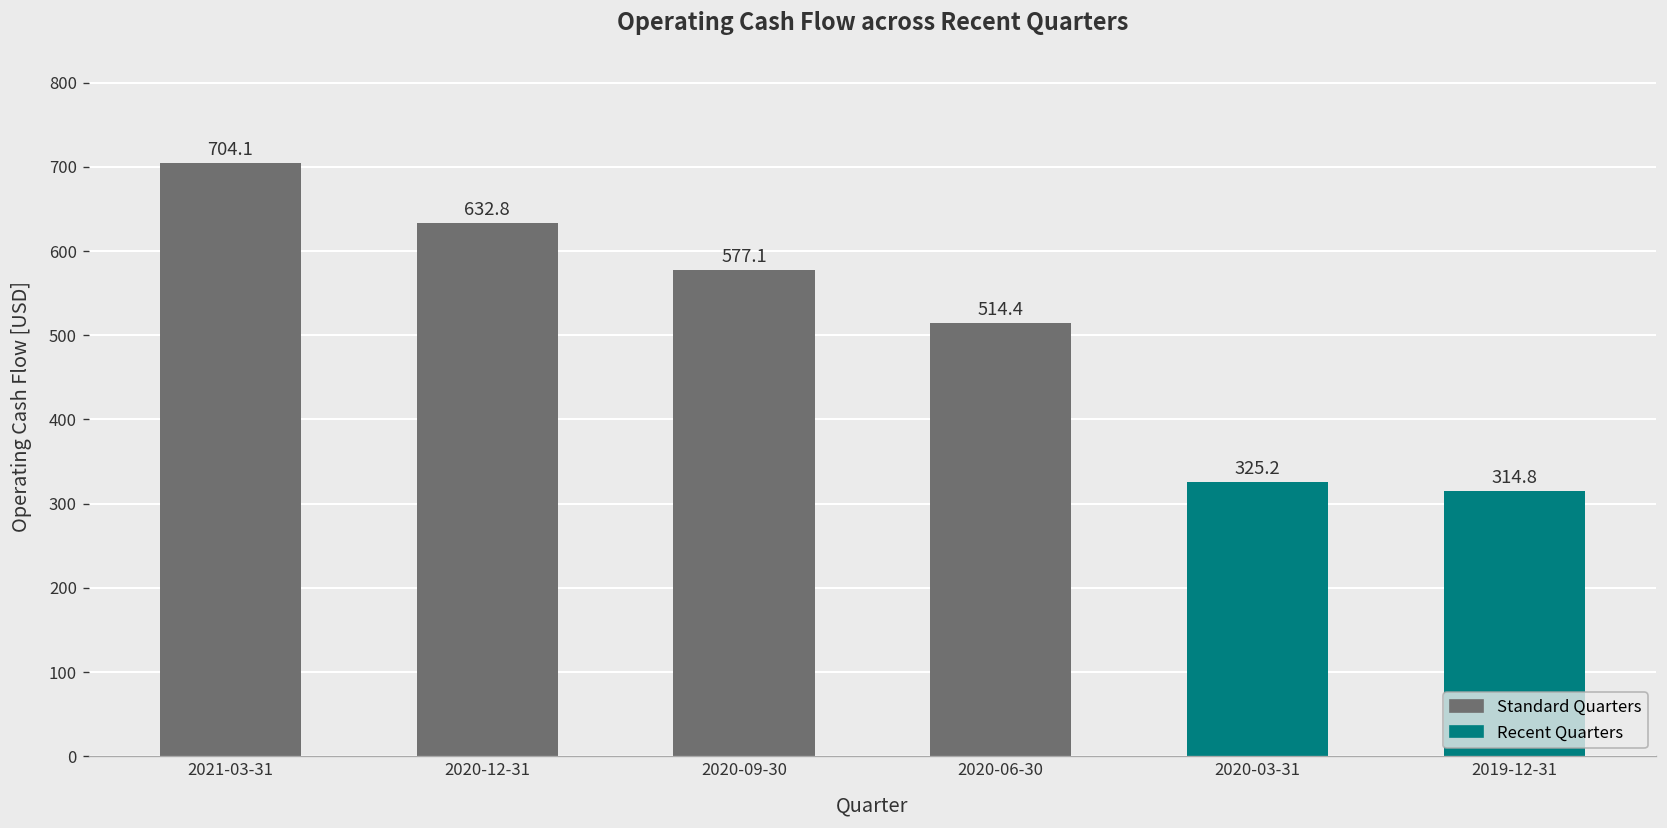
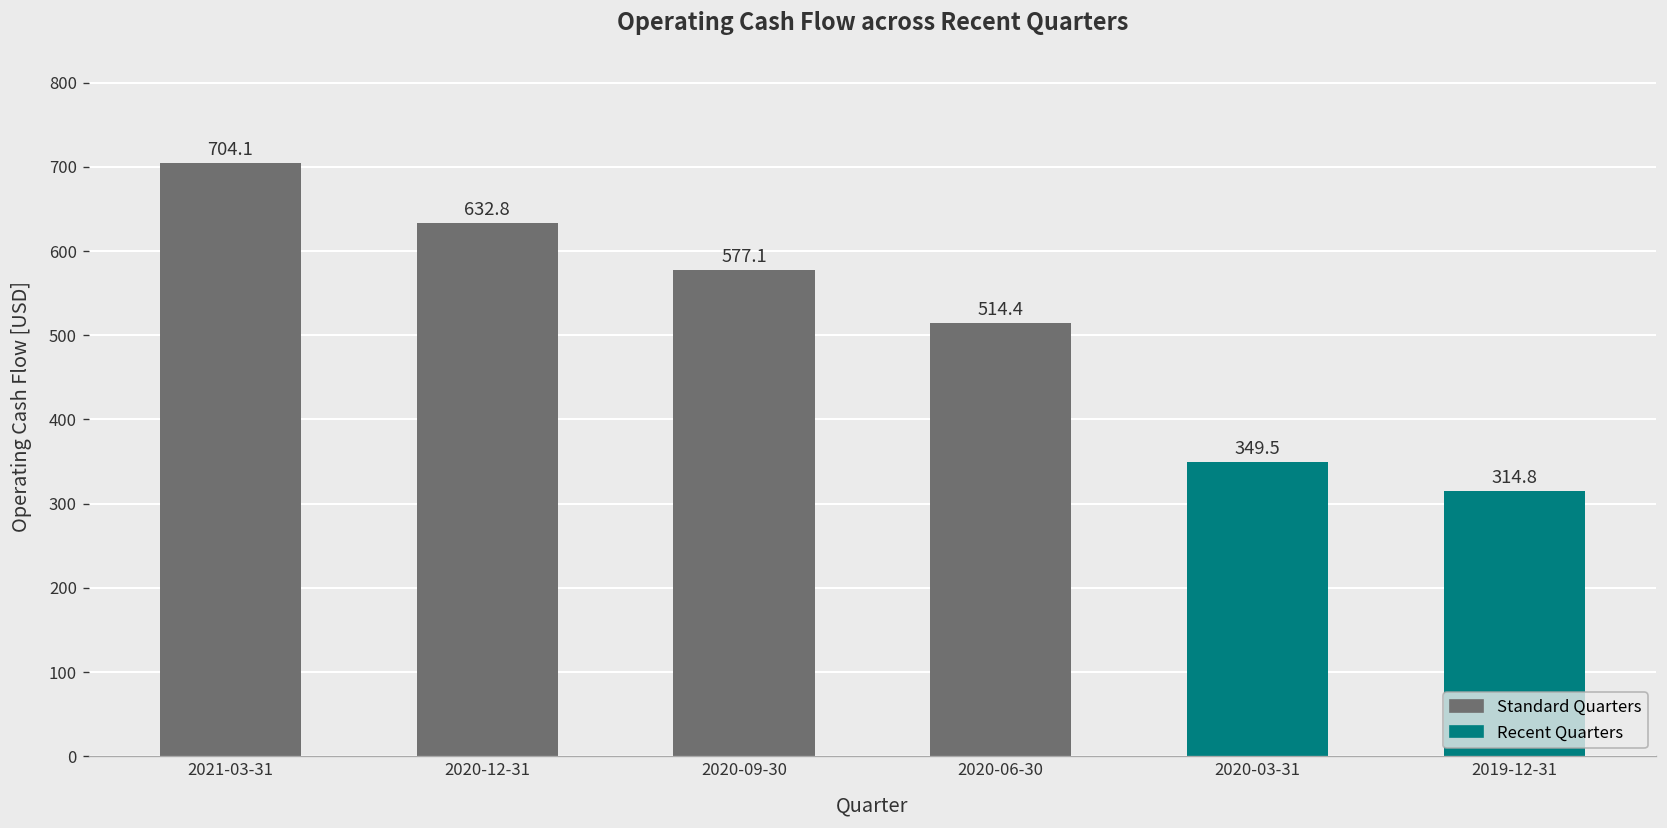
  {
    "2021-03-31": 704.1,
    "2020-12-31": 632.8,
    "2020-09-30": 577.1,
    "2020-06-30": 514.4,
-   "2020-03-31": 325.2,
+   "2020-03-31": 349.5,
    "2019-12-31": 314.8
  }
